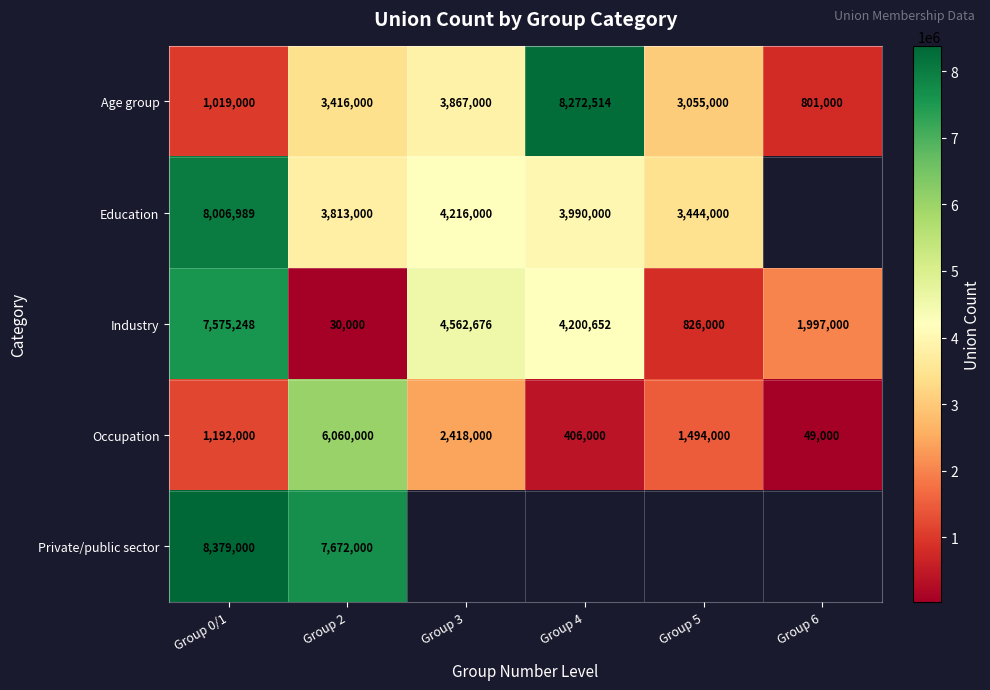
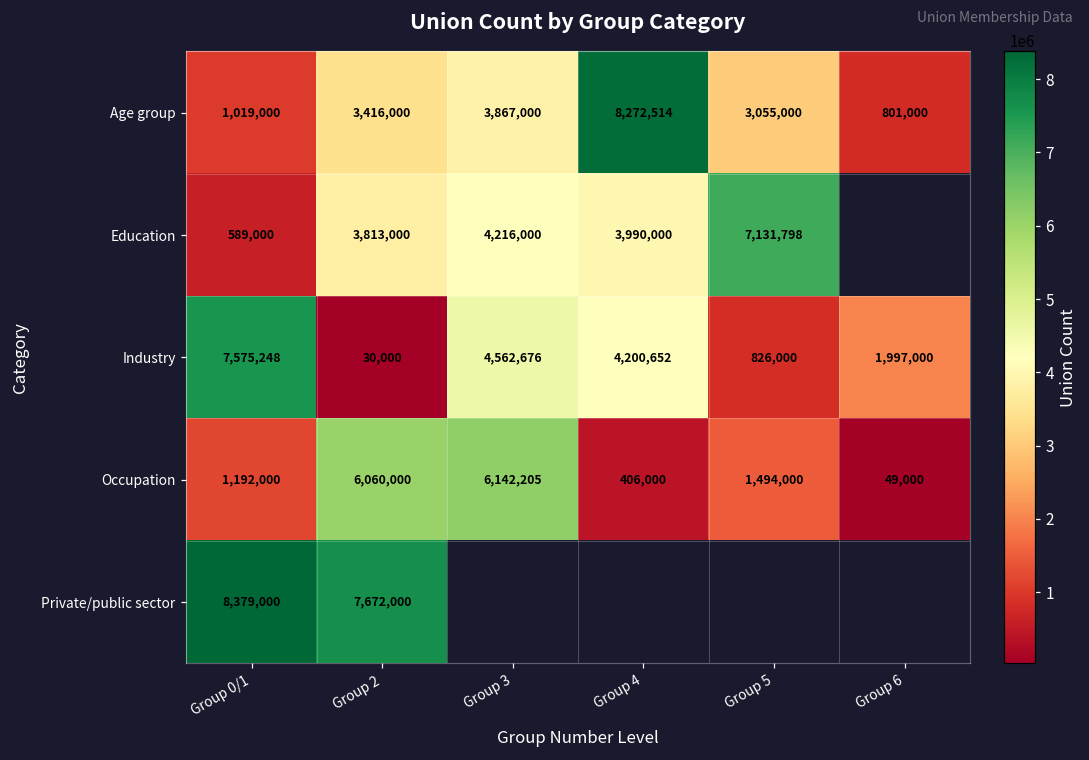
  {
    "Age group": {
      "Group 0/1": "1,019,000",
      "Group 2": "3,416,000",
      "Group 3": "3,867,000",
      "Group 4": "8,272,514",
      "Group 5": "3,055,000",
      "Group 6": "801,000"
    },
    "Education": {
-     "Group 0/1": "8,006,989",
+     "Group 0/1": "589,000",
      "Group 2": "3,813,000",
      "Group 3": "4,216,000",
      "Group 4": "3,990,000",
-     "Group 5": "3,444,000"
+     "Group 5": "7,131,798"
    },
    "Industry": {
      "Group 0/1": "7,575,248",
      "Group 2": "30,000",
      "Group 3": "4,562,676",
      "Group 4": "4,200,652",
      "Group 5": "826,000",
      "Group 6": "1,997,000"
    },
    "Occupation": {
      "Group 0/1": "1,192,000",
      "Group 2": "6,060,000",
-     "Group 3": "2,418,000",
+     "Group 3": "6,142,205",
      "Group 4": "406,000",
      "Group 5": "1,494,000",
      "Group 6": "49,000"
    },
    "Private/public sector": {
      "Group 0/1": "8,379,000",
      "Group 2": "7,672,000"
    }
  }
